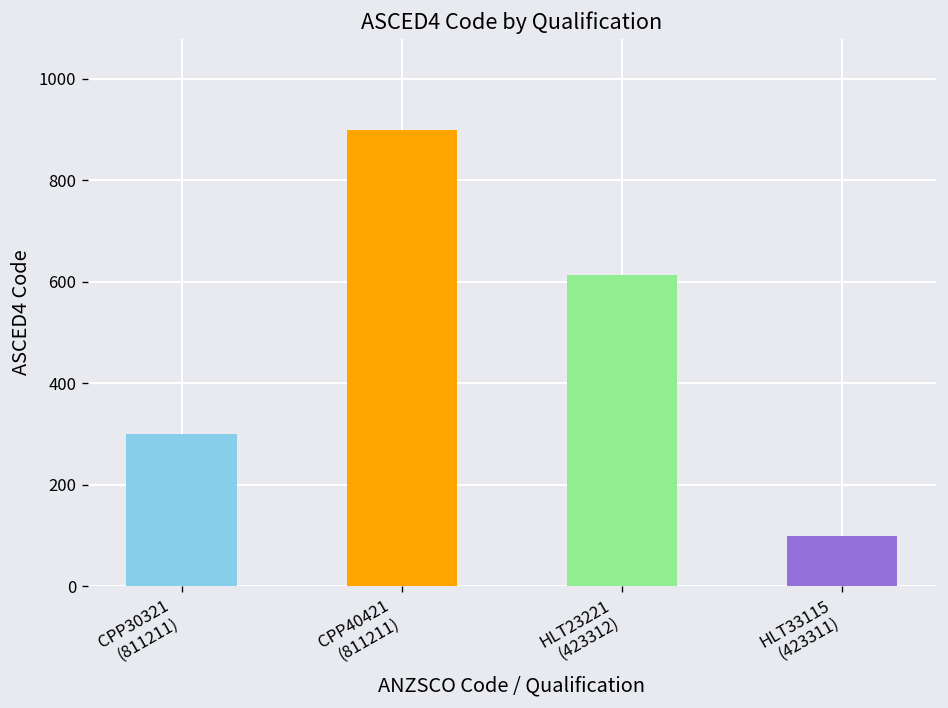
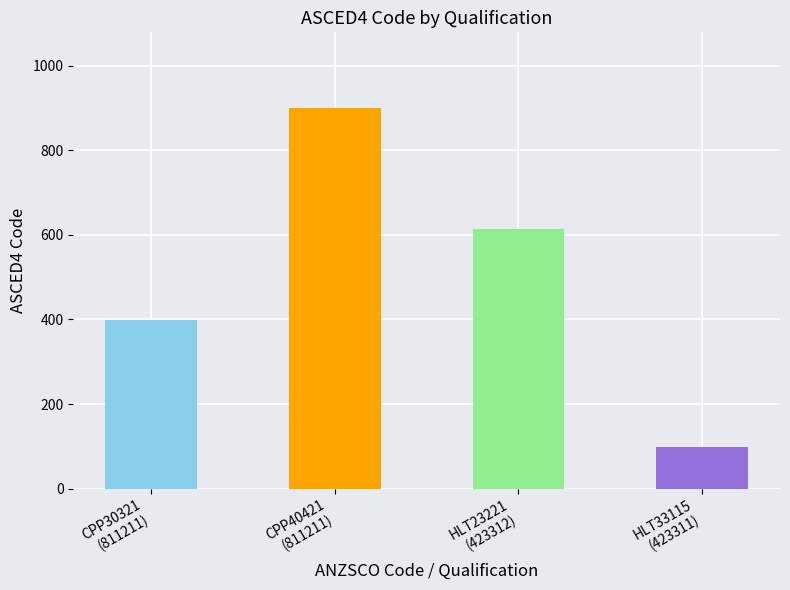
  {
-   "CPP30321 (811211)": 300,
+   "CPP30321 (811211)": 400,
    "CPP40421 (811211)": 900,
    "HLT23221 (423312)": 610,
    "HLT33115 (423311)": 100
  }
